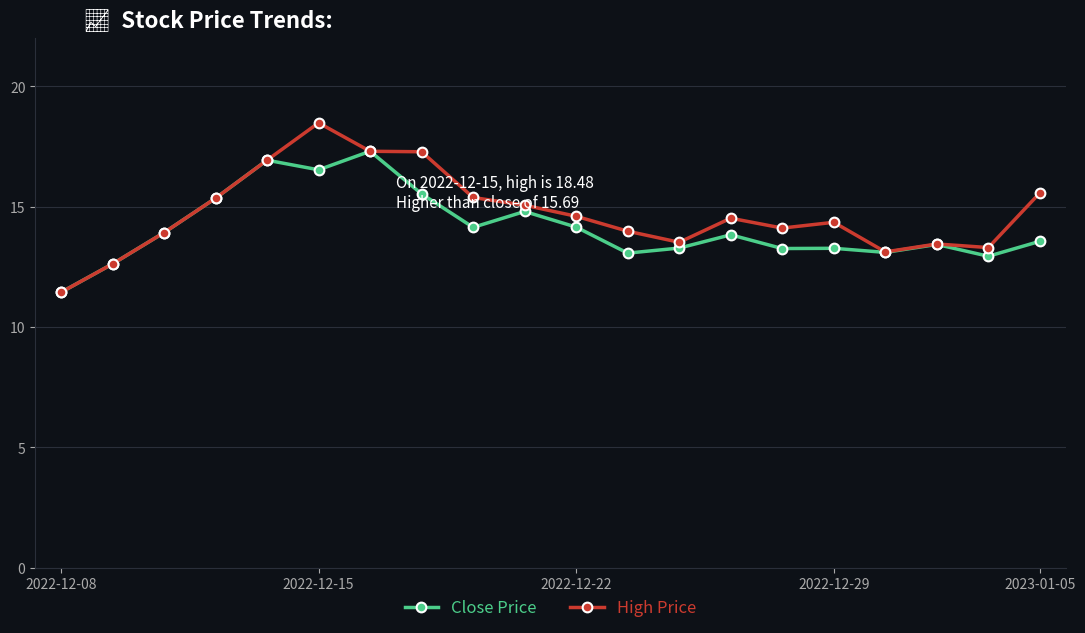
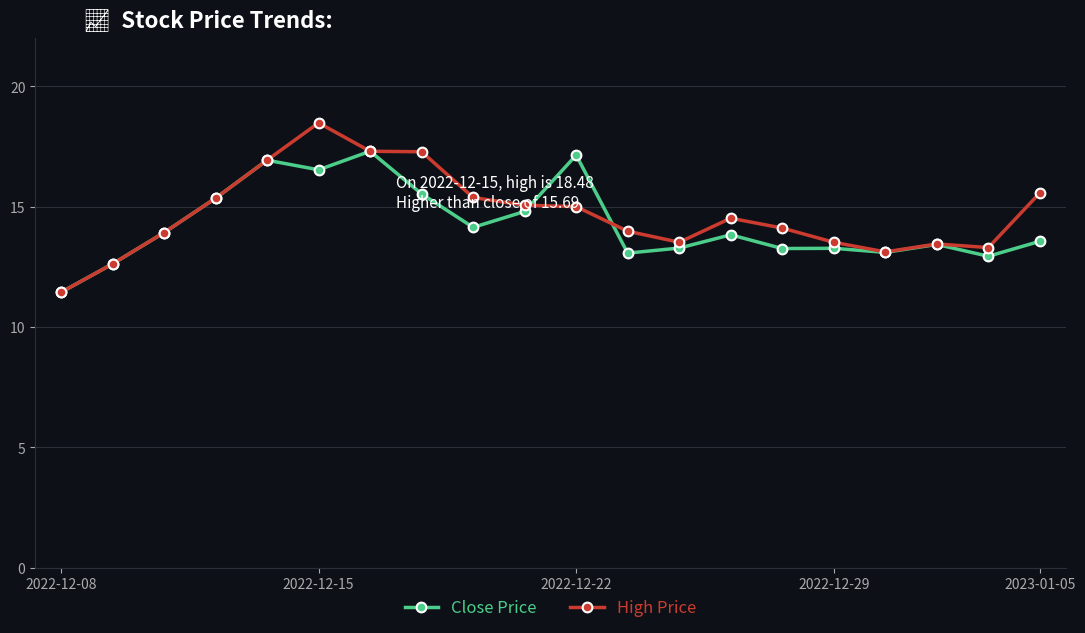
  {
    "Close Price": {
      "2022-12-15": 16.5,
-     "2022-12-22": 14.2,
+     "2022-12-22": 17.1,
      "2022-12-29": 13.3,
      "2023-01-05": 13.6
    },
    "High Price": {
      "2022-12-15": 18.5,
-     "2022-12-22": 14.6,
-     "2022-12-29": 14.4,
+     "2022-12-22": 15.0,
+     "2022-12-29": 13.5,
      "2023-01-05": 15.6
    }
  }
